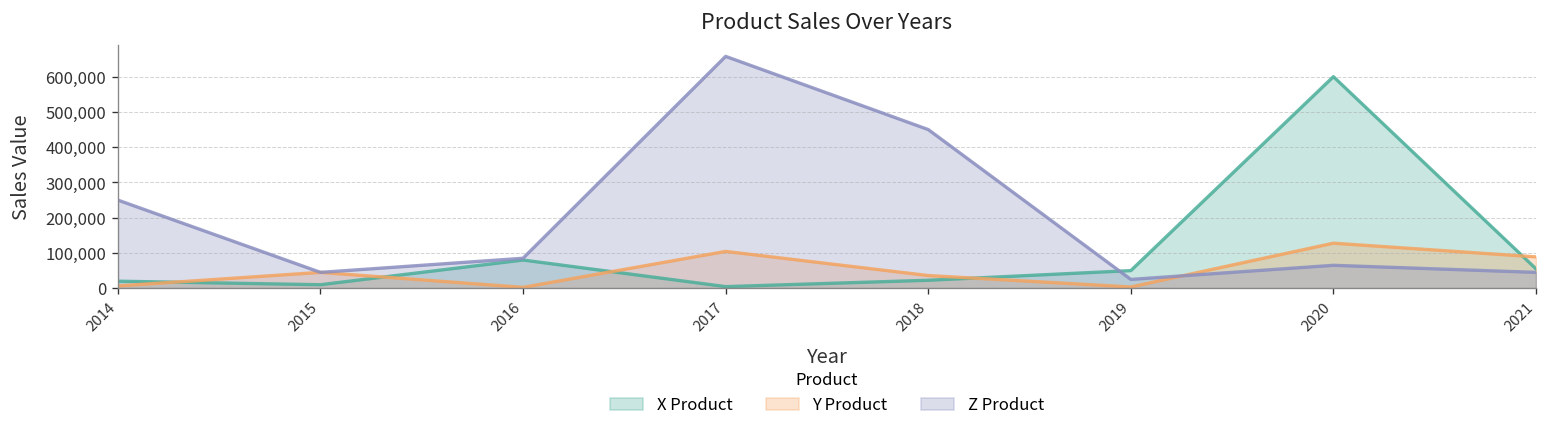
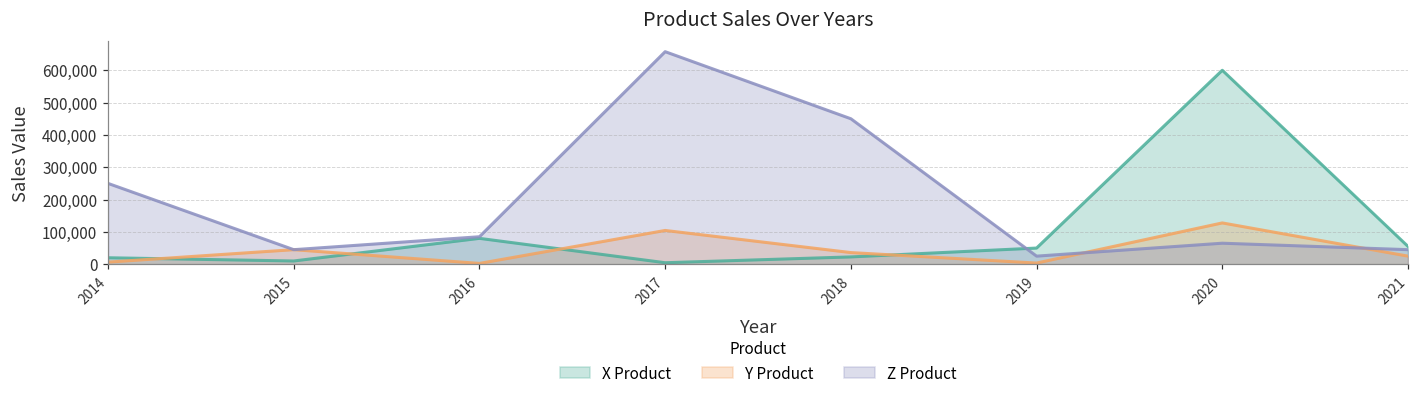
  {
    "Y Product": {
      "2014": "10,000",
      "2016": "0",
      "2017": "100,000",
      "2018": "40,000",
      "2019": "0",
      "2020": "130,000",
-     "2021": "90,000"
+     "2021": "30,000"
    }
  }
